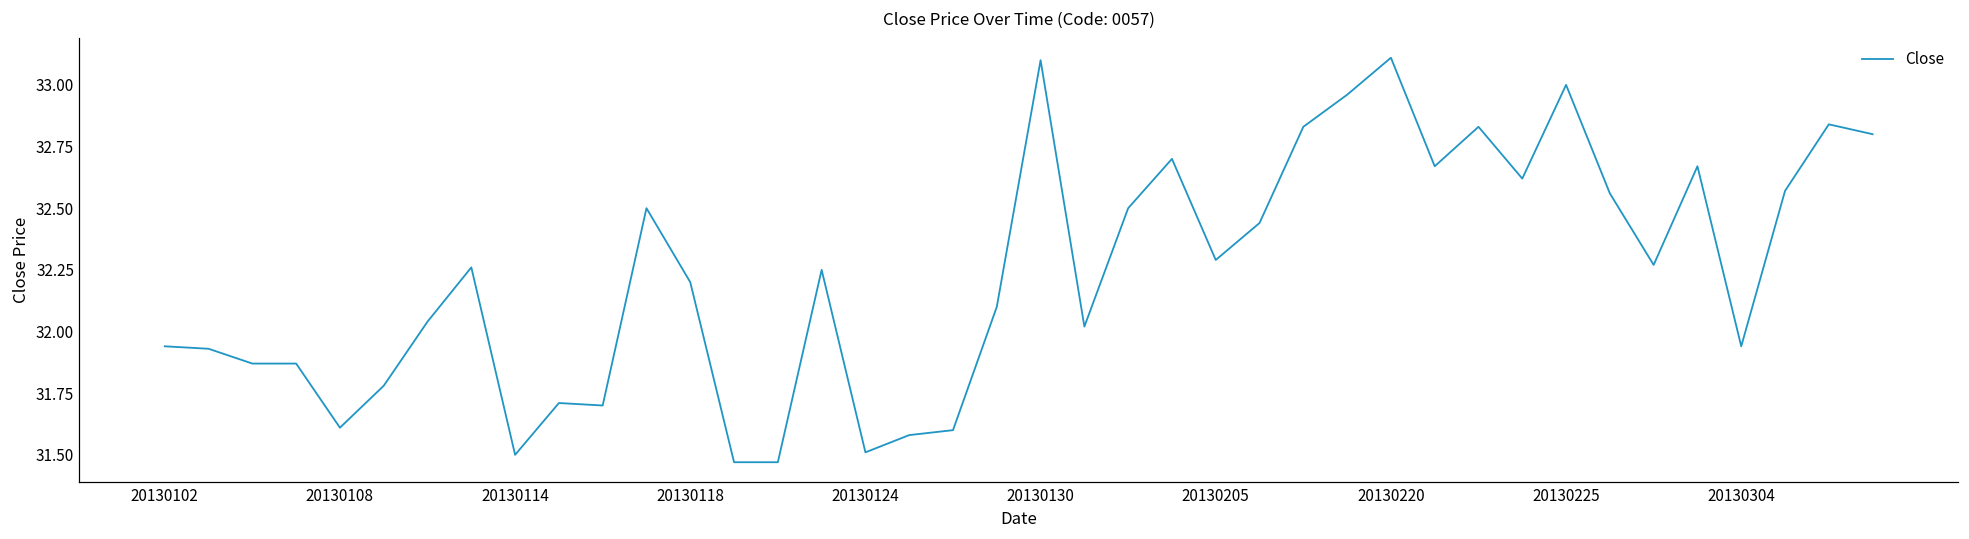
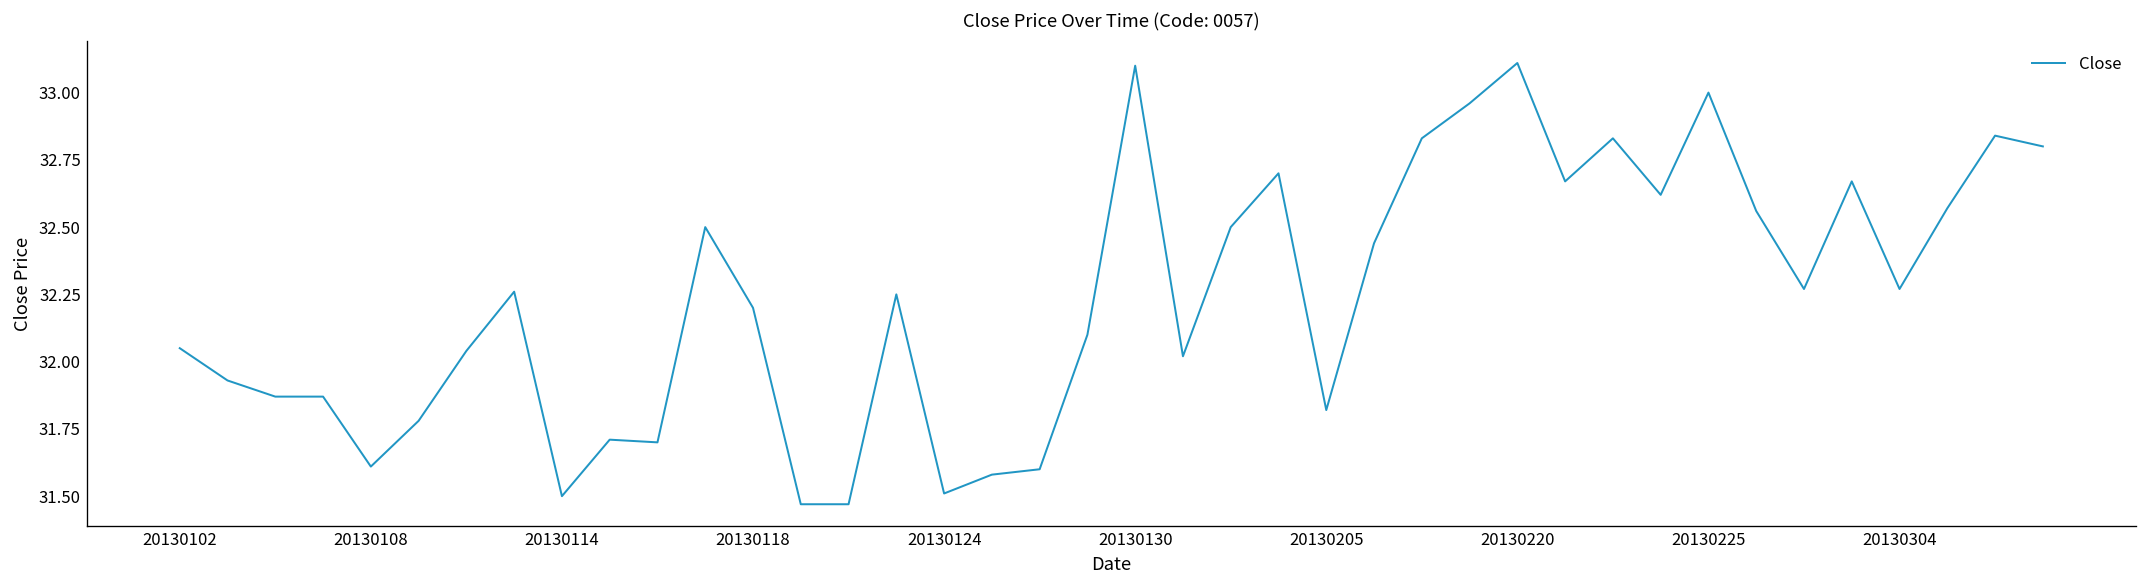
  {
-   "20130102": 31.94,
+   "20130102": 32.05,
    "20130108": 31.61,
    "20130114": 31.50,
    "20130118": 32.20,
    "20130124": 31.51,
    "20130130": 33.10,
-   "20130205": 32.29,
+   "20130205": 31.82,
    "20130220": 33.11,
    "20130225": 33.00,
-   "20130304": 31.94
+   "20130304": 32.27
  }
